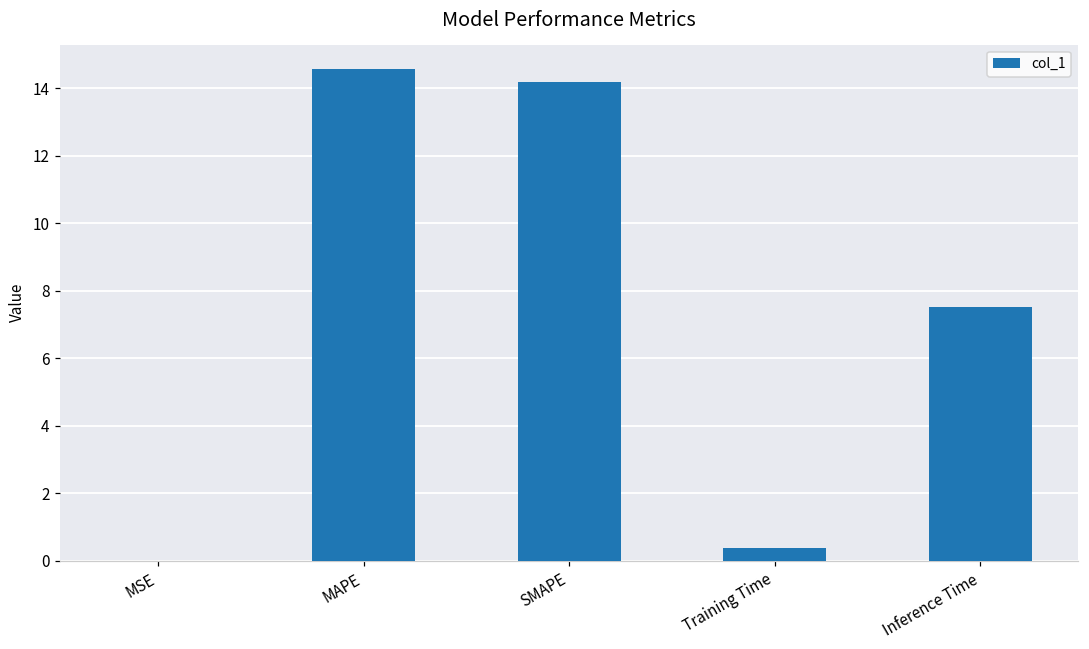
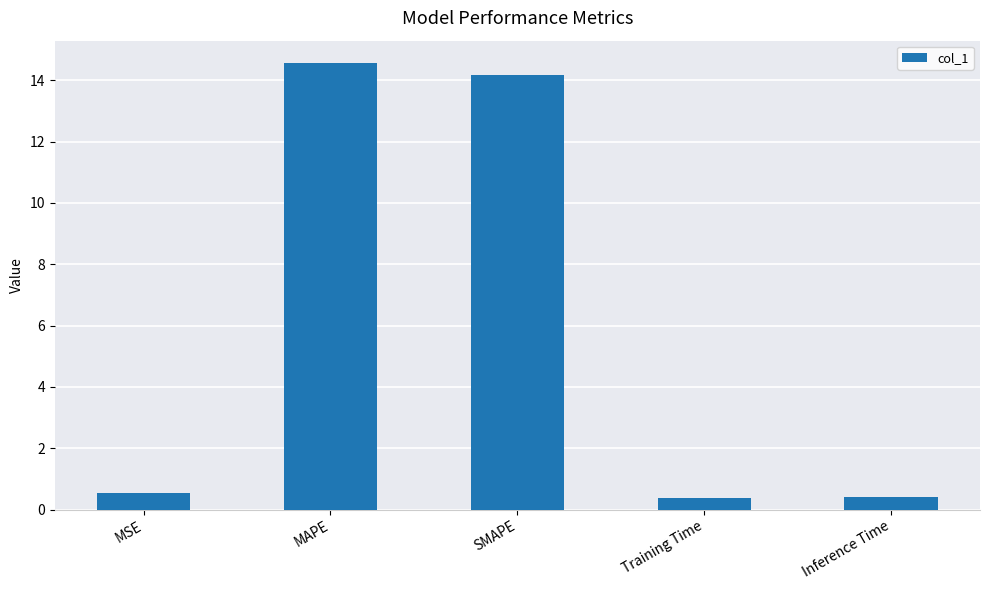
  {
-   "MSE": 0.0,
+   "MSE": 0.5,
    "MAPE": 14.6,
    "SMAPE": 14.2,
    "Training Time": 0.4,
-   "Inference Time": 7.5
+   "Inference Time": 0.4
  }
